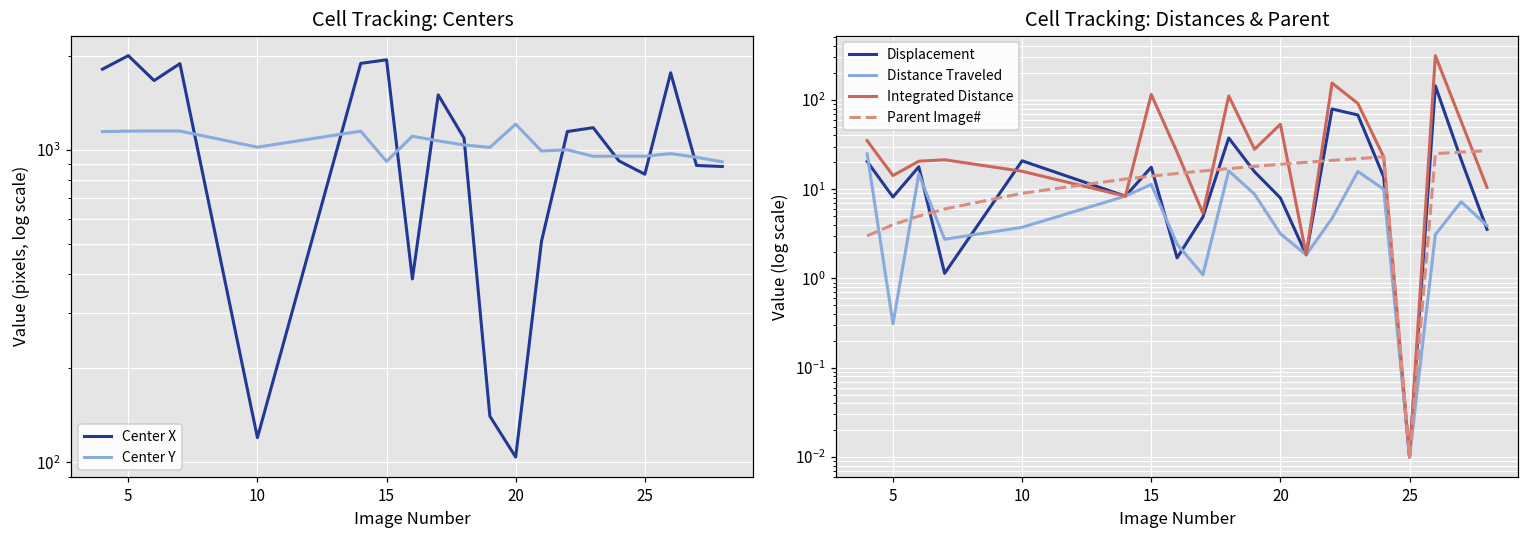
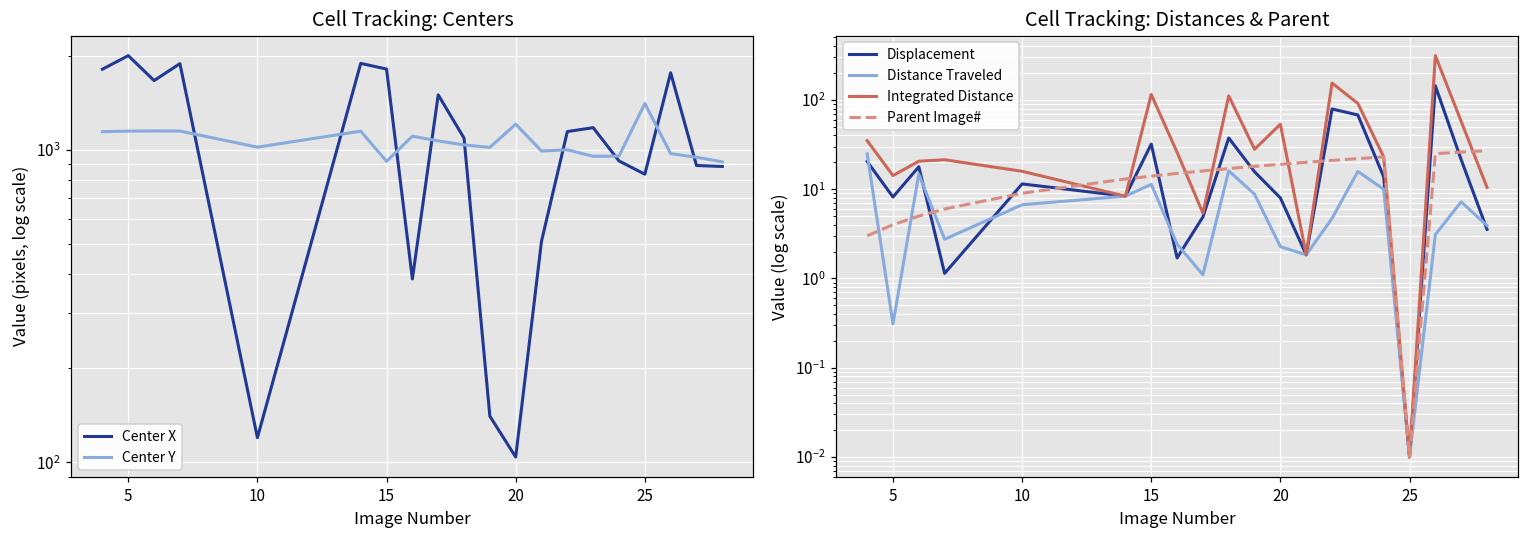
  {
    "Cell Tracking: Centers": {
      "Center X": {
        "5": 2000,
        "10": 120,
-       "15": 1900,
+       "15": 1800,
        "20": 104,
        "25": 840
      },
      "Center Y": {
        "5": 1150,
        "10": 1020,
        "15": 920,
        "20": 1210,
-       "25": 960
+       "25": 1400
      }
    },
    "Cell Tracking: Distances & Parent": {
      "Displacement": {
        "5": 8,
-       "10": 21,
-       "15": 18,
+       "10": 11,
+       "15": 32,
        "20": 8
      },
      "Distance Traveled": {
        "5": 0.3,
-       "10": 4,
+       "10": 7,
        "15": 11,
-       "20": 3.2
+       "20": 2.3
      }
    }
  }
